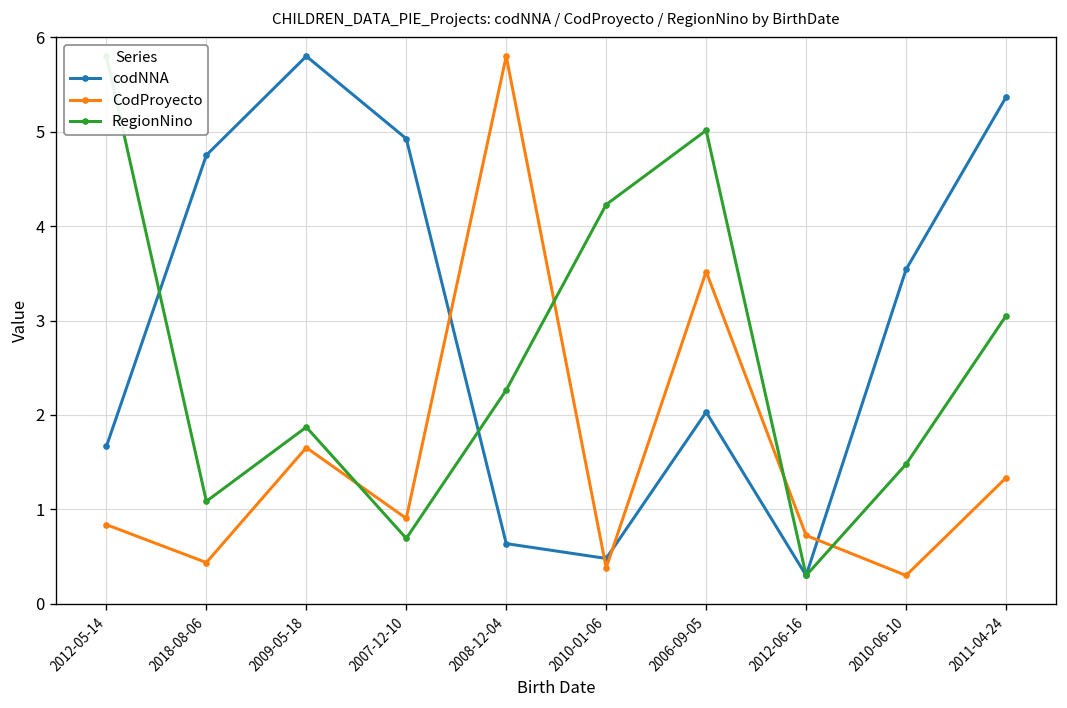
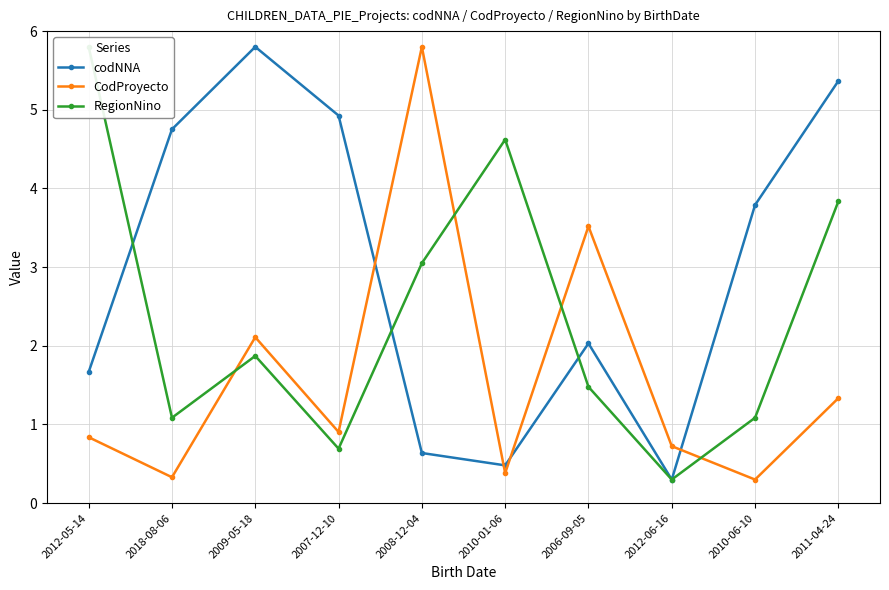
  {
    "codNNA": {
      "2012-05-14": 1.7,
      "2018-08-06": 4.8,
      "2009-05-18": 5.8,
      "2007-12-10": 4.9,
      "2008-12-04": 0.6,
      "2010-01-06": 0.5,
      "2006-09-05": 2.0,
-     "2010-06-10": 3.5,
+     "2010-06-10": 3.8,
      "2011-04-24": 5.4
    },
    "CodProyecto": {
      "2012-05-14": 0.8,
-     "2018-08-06": 0.4,
-     "2009-05-18": 1.7,
+     "2018-08-06": 0.3,
+     "2009-05-18": 2.1,
      "2007-12-10": 0.9,
      "2008-12-04": 5.8,
      "2010-01-06": 0.4,
      "2006-09-05": 3.5,
      "2012-06-16": 0.7,
      "2010-06-10": 0.3,
      "2011-04-24": 1.3
    },
    "RegionNino": {
      "2018-08-06": 1.1,
      "2009-05-18": 1.9,
      "2007-12-10": 0.7,
-     "2008-12-04": 2.3,
-     "2010-01-06": 4.2,
-     "2006-09-05": 5.0,
-     "2010-06-10": 1.5,
-     "2011-04-24": 3.1
+     "2008-12-04": 3.1,
+     "2010-01-06": 4.6,
+     "2006-09-05": 1.5,
+     "2010-06-10": 1.1,
+     "2011-04-24": 3.8
    }
  }
